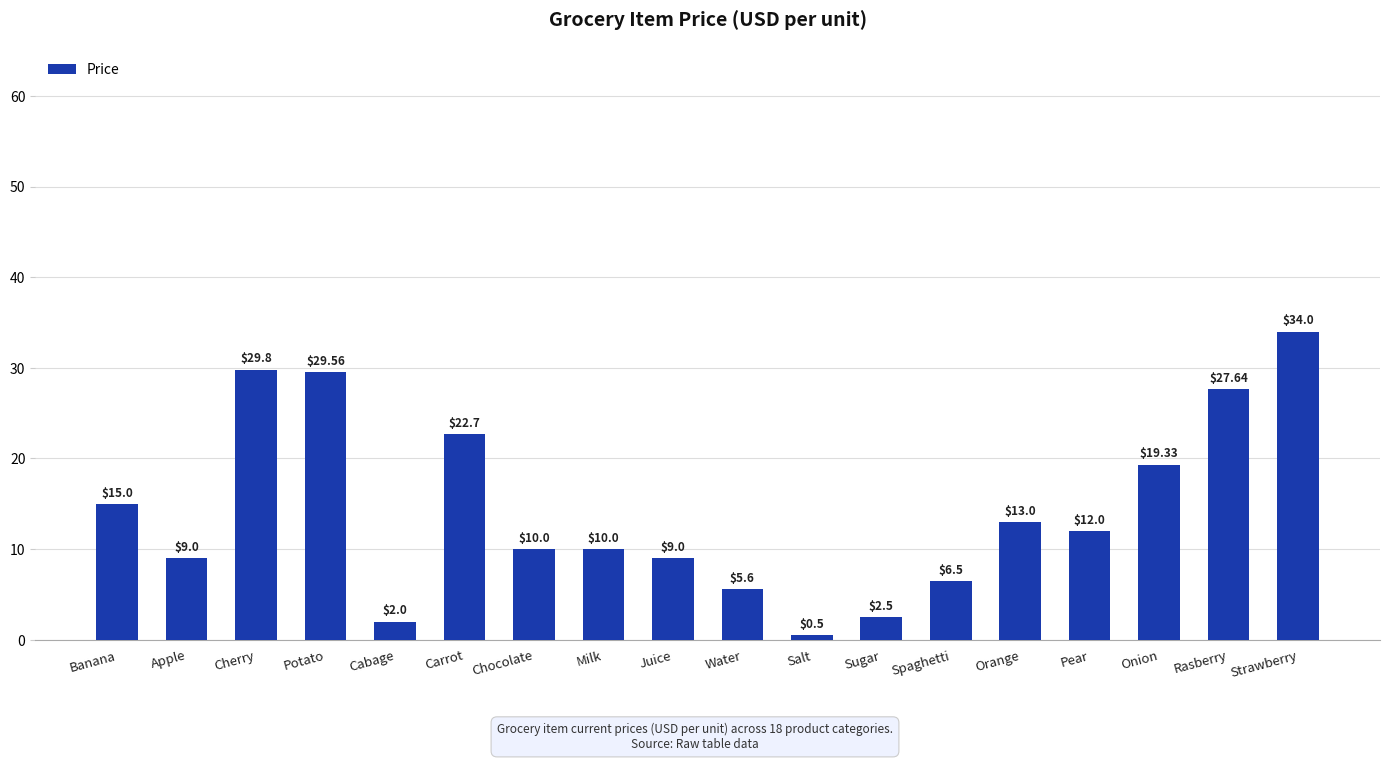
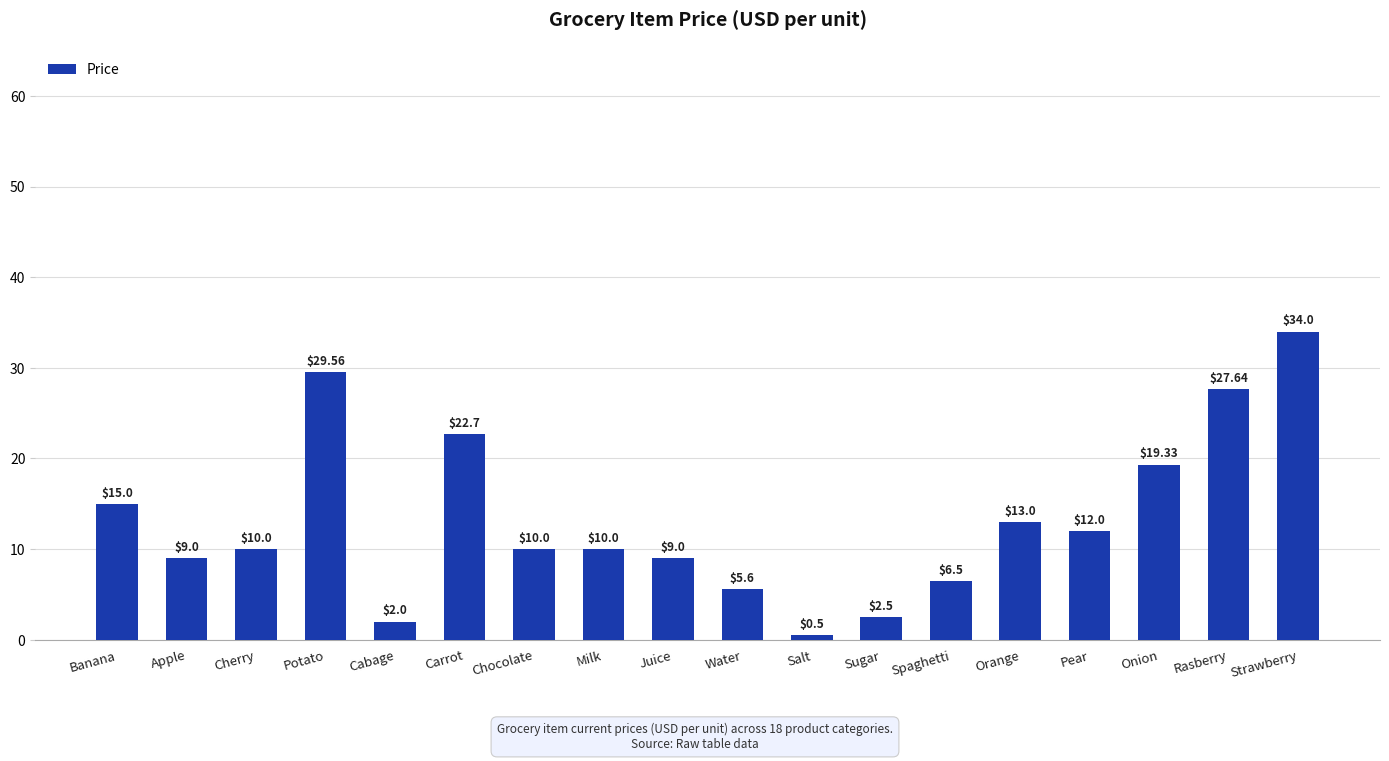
  {
    "Banana": "$15.0",
    "Apple": "$9.0",
-   "Cherry": "$29.8",
+   "Cherry": "$10.0",
    "Potato": "$29.56",
    "Cabage": "$2.0",
    "Carrot": "$22.7",
    "Chocolate": "$10.0",
    "Milk": "$10.0",
    "Juice": "$9.0",
    "Water": "$5.6",
    "Salt": "$0.5",
    "Sugar": "$2.5",
    "Spaghetti": "$6.5",
    "Orange": "$13.0",
    "Pear": "$12.0",
    "Onion": "$19.33",
    "Rasberry": "$27.64",
    "Strawberry": "$34.0"
  }
